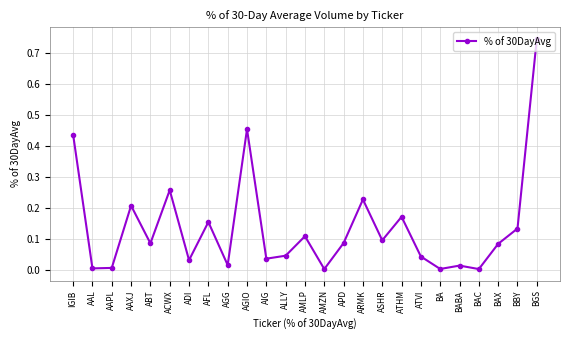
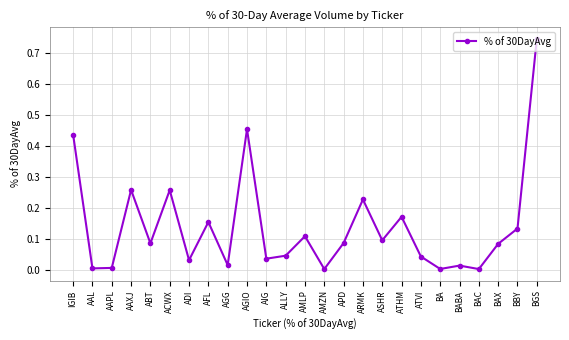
  {
    "IGIB": 0.44,
    "AAL": 0.01,
    "AAPL": 0.01,
-   "AAXJ": 0.21,
+   "AAXJ": 0.26,
    "ABT": 0.09,
    "ACWX": 0.26,
    "ADI": 0.03,
    "AFL": 0.16,
    "AGG": 0.02,
    "AGIO": 0.46,
    "AIG": 0.04,
    "ALLY": 0.05,
    "AMLP": 0.11,
    "AMZN": 0.00,
    "APD": 0.09,
    "ARMK": 0.23,
    "ASHR": 0.10,
    "ATHM": 0.17,
    "ATVI": 0.04,
    "BA": 0.00,
    "BABA": 0.01,
    "BAC": 0.00,
    "BAX": 0.08,
    "BBY": 0.13
  }
